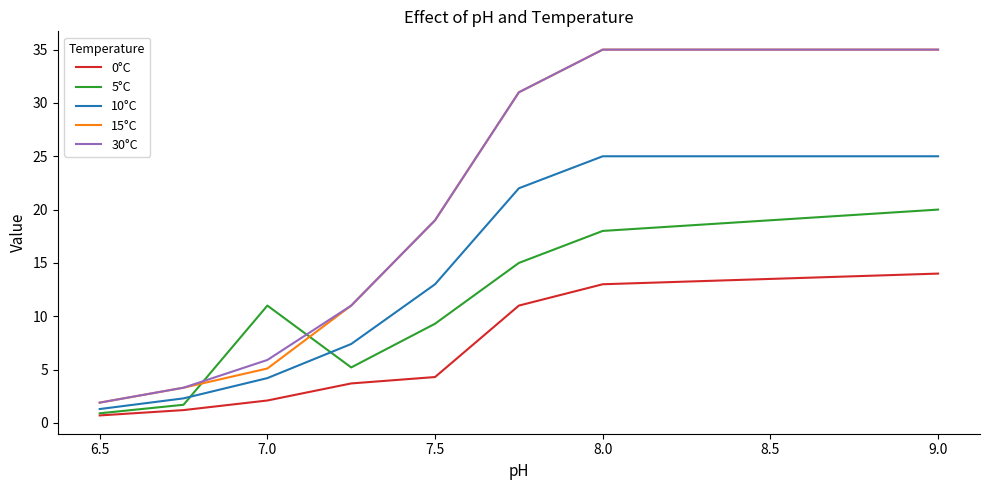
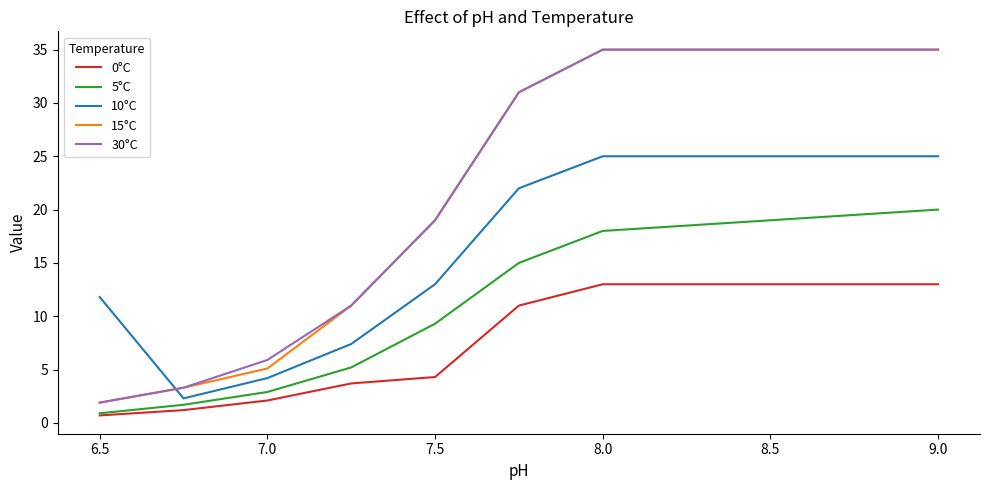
  {
    "0°C": {
      "7.0": 2,
      "7.5": 4.3,
      "8.0": 13,
-     "9.0": 14
+     "9.0": 13
    },
    "5°C": {
-     "7.0": 11.0,
+     "7.0": 2.9,
      "7.5": 9.3,
      "8.0": 18.0,
      "9.0": 20.0
    },
    "10°C": {
-     "6.5": 1.3,
+     "6.5": 11.8,
      "7.0": 4.2,
      "7.5": 13.0,
      "8.0": 25.0,
      "9.0": 25.0
    },
    "15°C": {
      "7.0": 5.1
    },
    "30°C": {
      "7.0": 5.9
    }
  }
